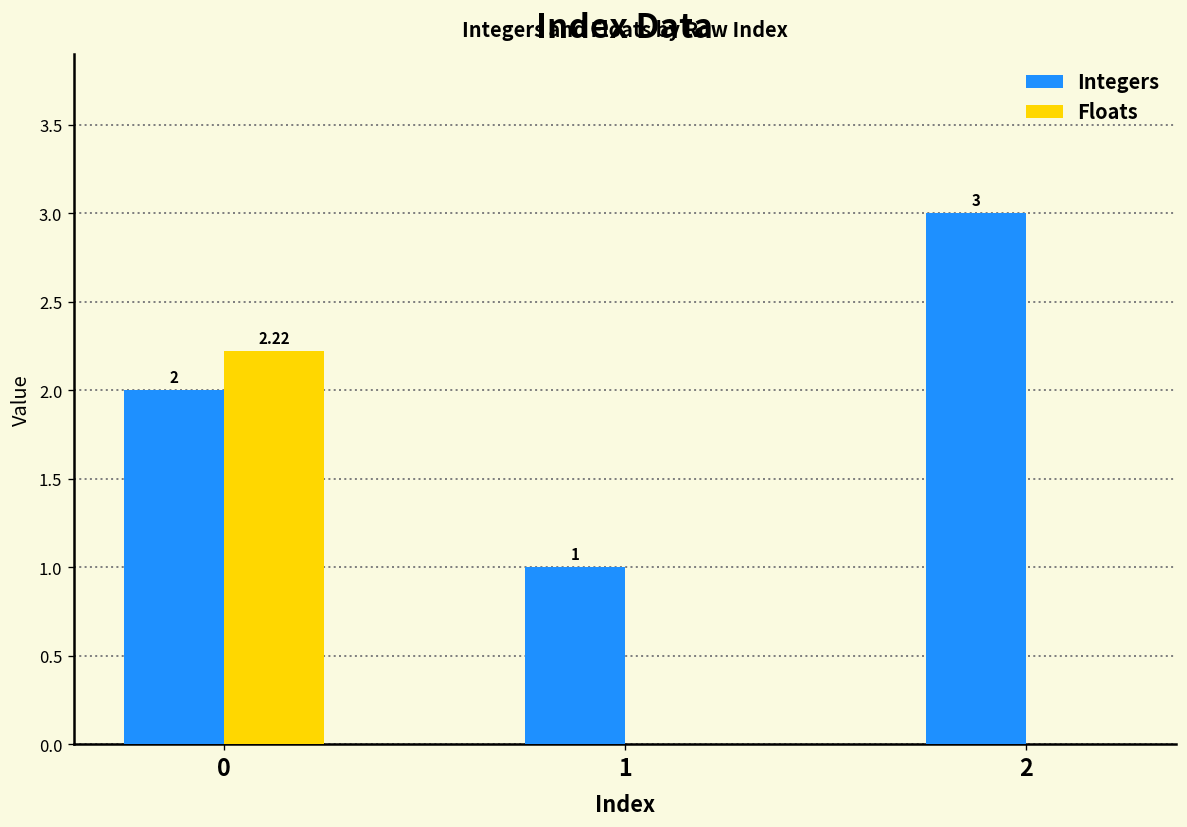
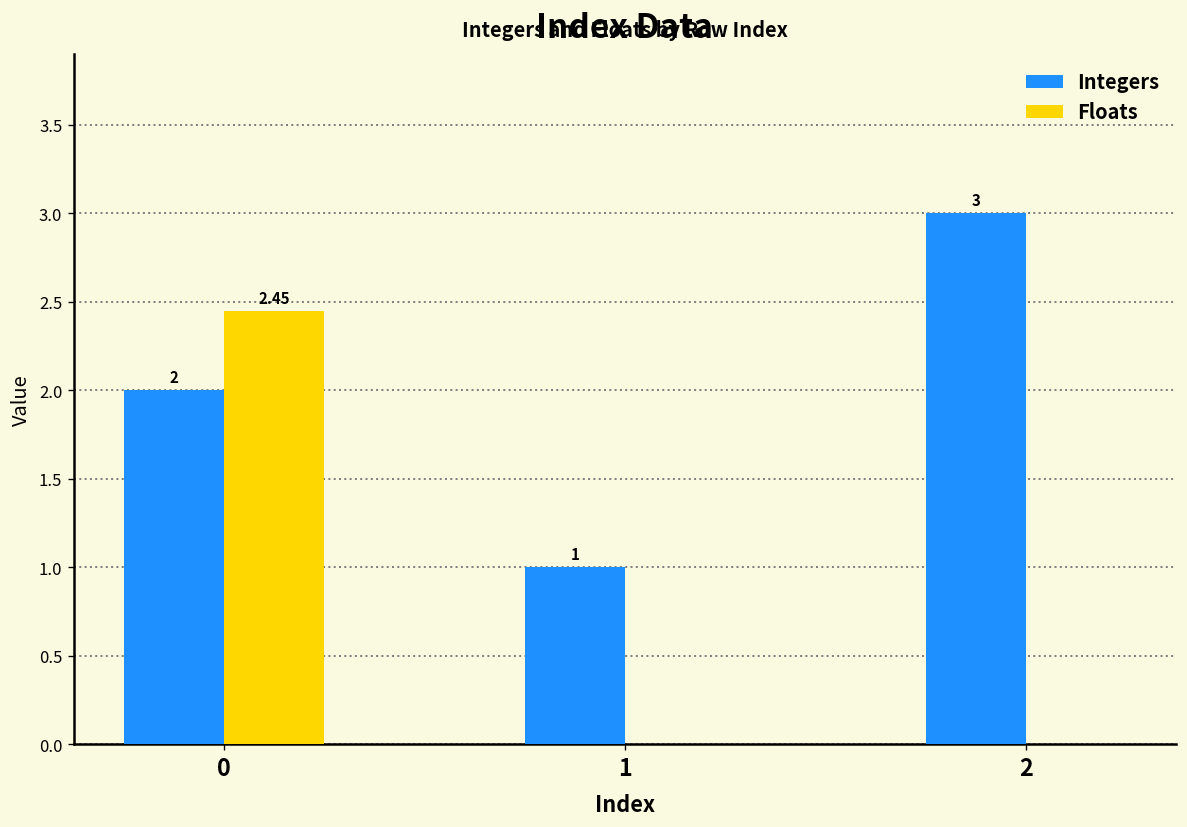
  {
    "Integers": {
      "0": 2,
      "1": 1,
      "2": 3
    },
    "Floats": {
-     "0": 2.22
+     "0": 2.45
    }
  }
